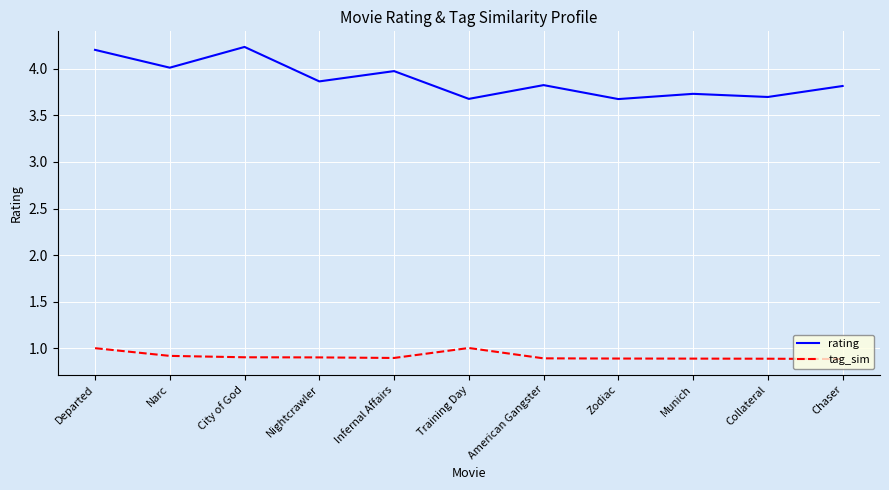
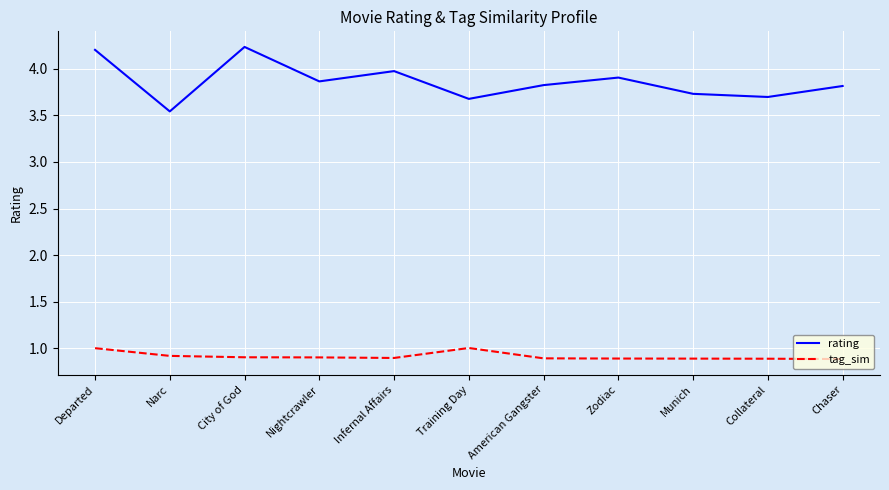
  {
    "rating": {
      "Departed": 4.2,
-     "Narc": 4.0,
+     "Narc": 3.5,
      "City of God": 4.2,
      "Nightcrawler": 3.9,
      "Infernal Affairs": 4.0,
      "Training Day": 3.7,
      "American Gangster": 3.8,
-     "Zodiac": 3.7,
+     "Zodiac": 3.9,
      "Munich": 3.7,
      "Collateral": 3.7,
      "Chaser": 3.8
    },
    "tag_sim": {
      "Departed": 1.0,
      "Narc": 0.9,
      "City of God": 0.9,
      "Nightcrawler": 0.9,
      "Infernal Affairs": 0.9,
      "Training Day": 1.0,
      "American Gangster": 0.9,
      "Zodiac": 0.9,
      "Munich": 0.9,
      "Collateral": 0.9
    }
  }
